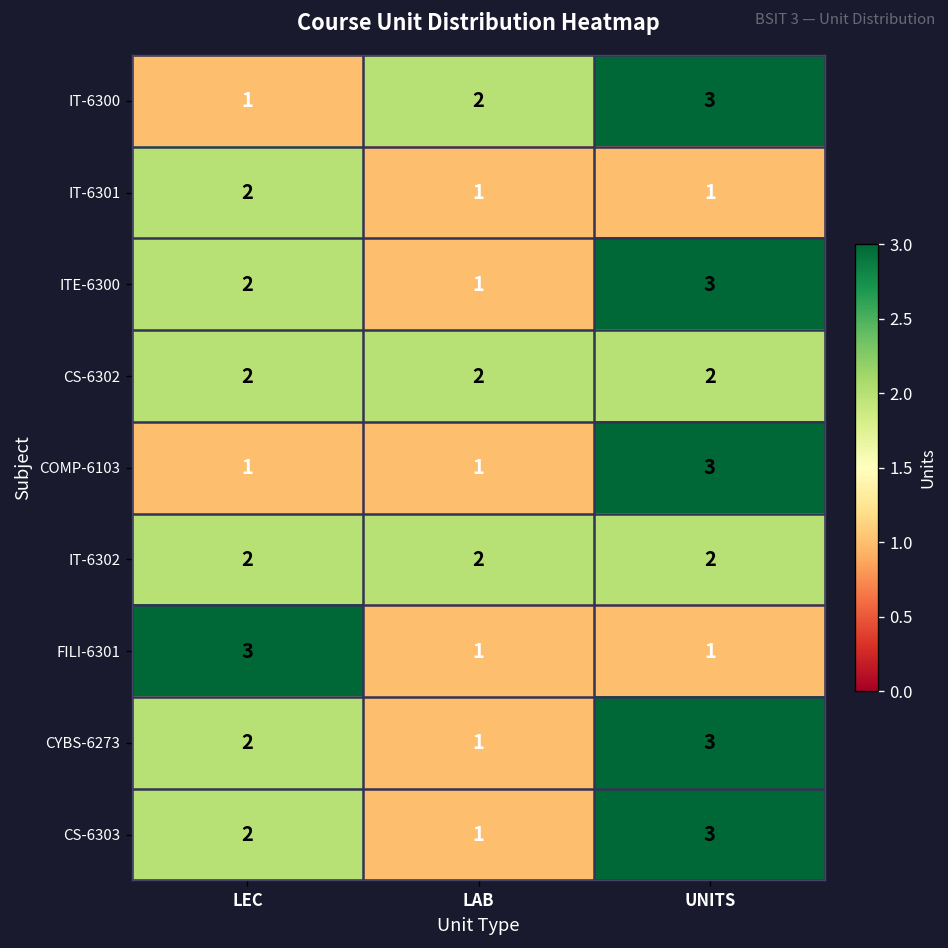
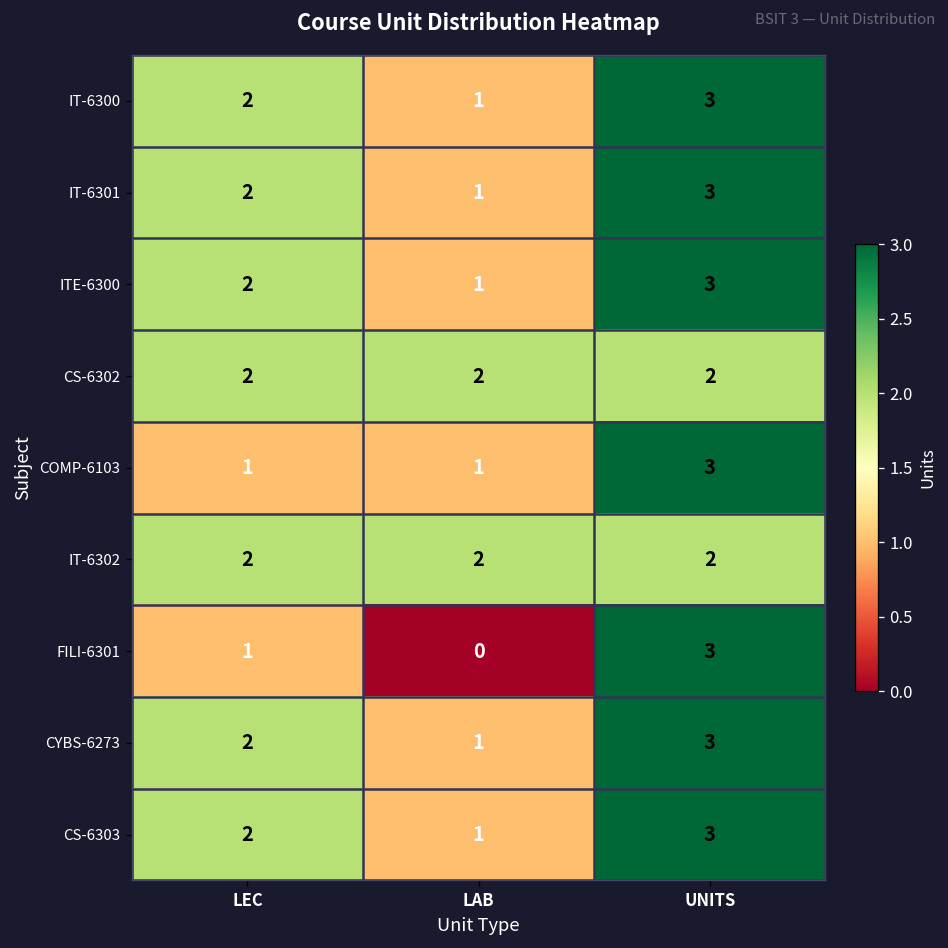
  {
    "IT-6300": {
-     "LEC": 1,
-     "LAB": 2,
+     "LEC": 2,
+     "LAB": 1,
      "UNITS": 3
    },
    "IT-6301": {
      "LEC": 2,
      "LAB": 1,
-     "UNITS": 1
+     "UNITS": 3
    },
    "ITE-6300": {
      "LEC": 2,
      "LAB": 1,
      "UNITS": 3
    },
    "CS-6302": {
      "LEC": 2,
      "LAB": 2,
      "UNITS": 2
    },
    "COMP-6103": {
      "LEC": 1,
      "LAB": 1,
      "UNITS": 3
    },
    "IT-6302": {
      "LEC": 2,
      "LAB": 2,
      "UNITS": 2
    },
    "FILI-6301": {
-     "LEC": 3,
-     "LAB": 1,
-     "UNITS": 1
+     "LEC": 1,
+     "LAB": 0,
+     "UNITS": 3
    },
    "CYBS-6273": {
      "LEC": 2,
      "LAB": 1,
      "UNITS": 3
    },
    "CS-6303": {
      "LEC": 2,
      "LAB": 1,
      "UNITS": 3
    }
  }
